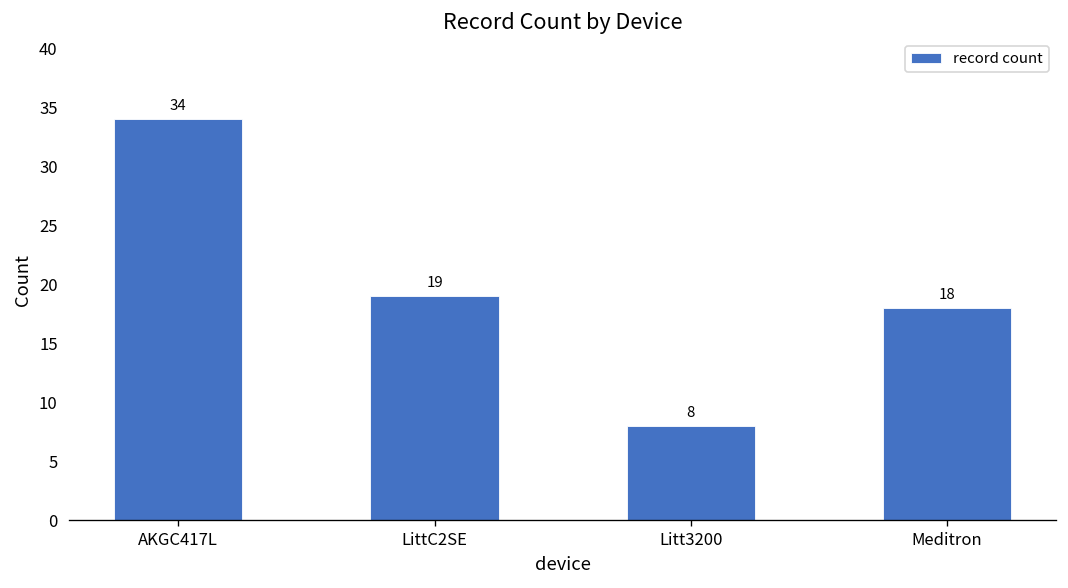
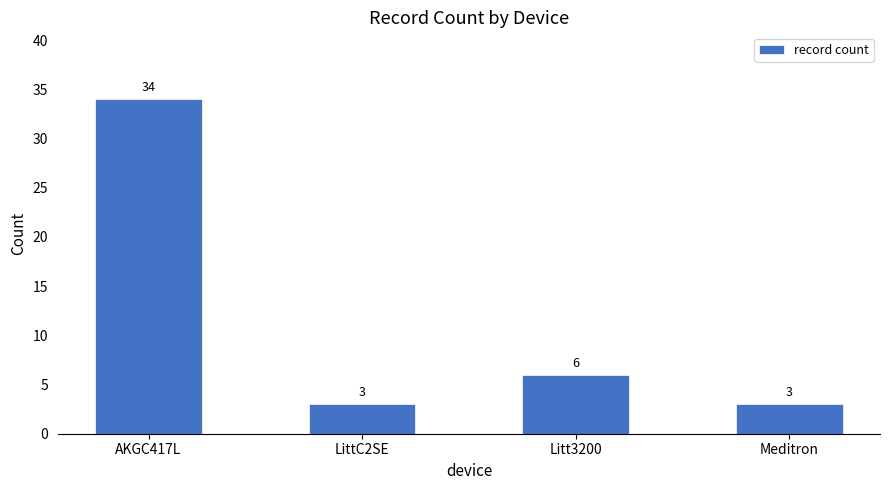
  {
    "AKGC417L": 34,
-   "LittC2SE": 19,
-   "Litt3200": 8,
-   "Meditron": 18
+   "LittC2SE": 3,
+   "Litt3200": 6,
+   "Meditron": 3
  }
